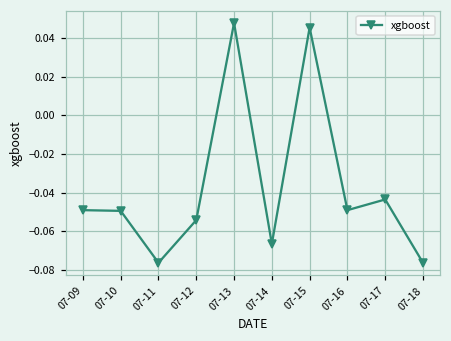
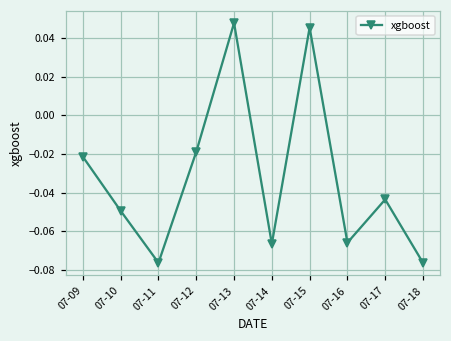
  {
-   "07-09": -0.049,
+   "07-09": -0.021,
    "07-10": -0.049,
    "07-11": -0.076,
-   "07-12": -0.054,
+   "07-12": -0.019,
    "07-13": 0.048,
    "07-14": -0.066,
    "07-15": 0.045,
-   "07-16": -0.049,
+   "07-16": -0.066,
    "07-17": -0.044,
    "07-18": -0.076
  }
